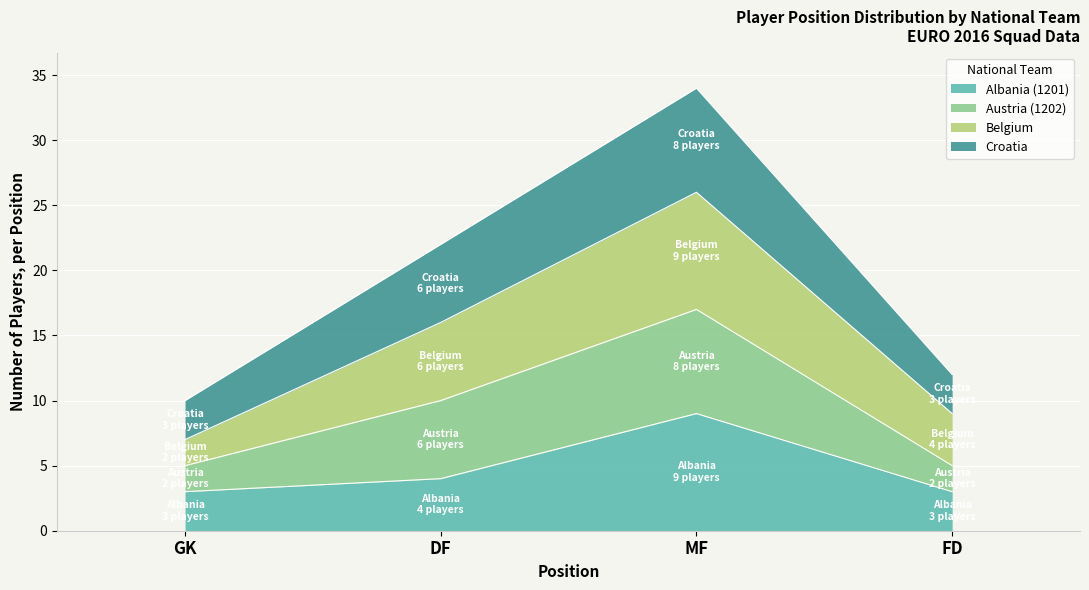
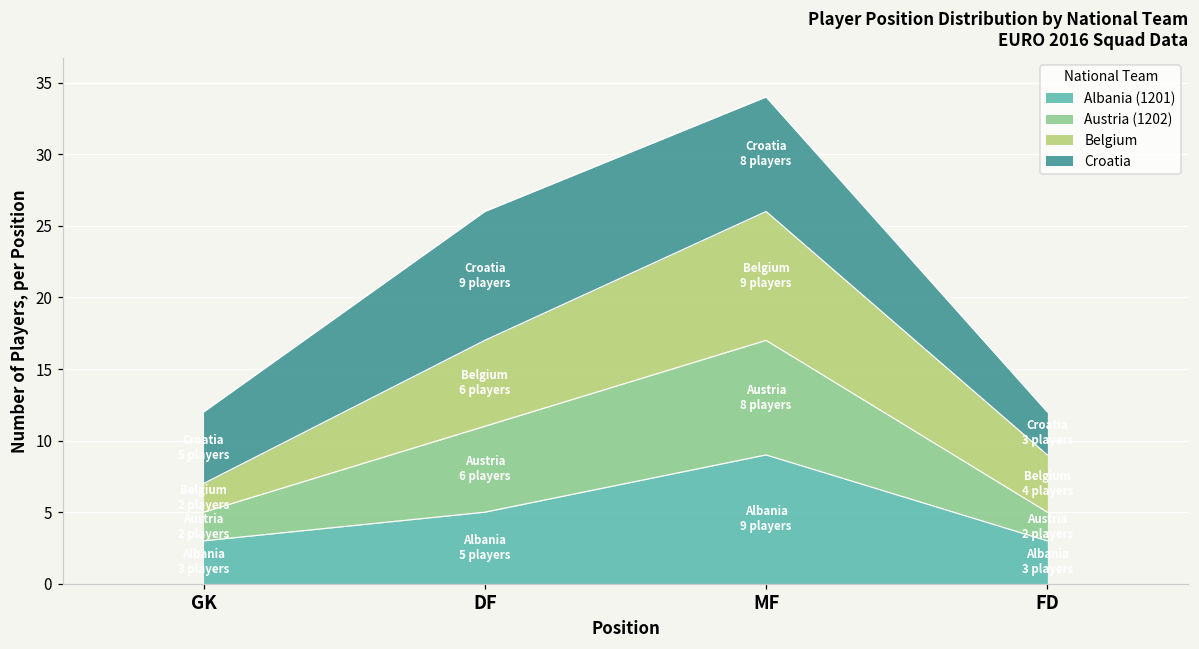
  {
    "Albania (1201)": {
-     "DF": 4
+     "DF": 5
    },
    "Croatia": {
-     "GK": 3,
-     "DF": 6
+     "GK": 5,
+     "DF": 9
    }
  }
